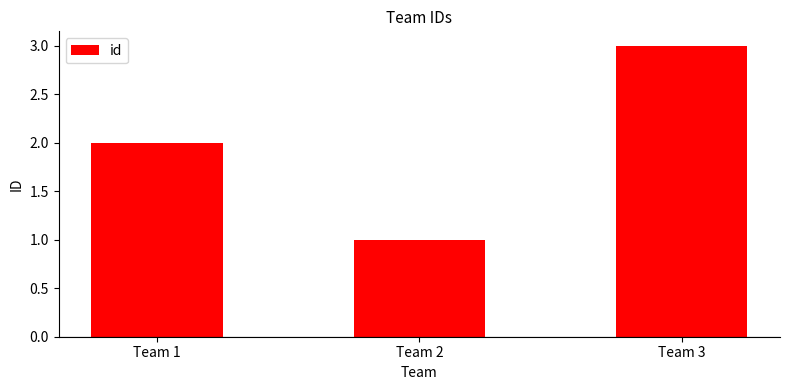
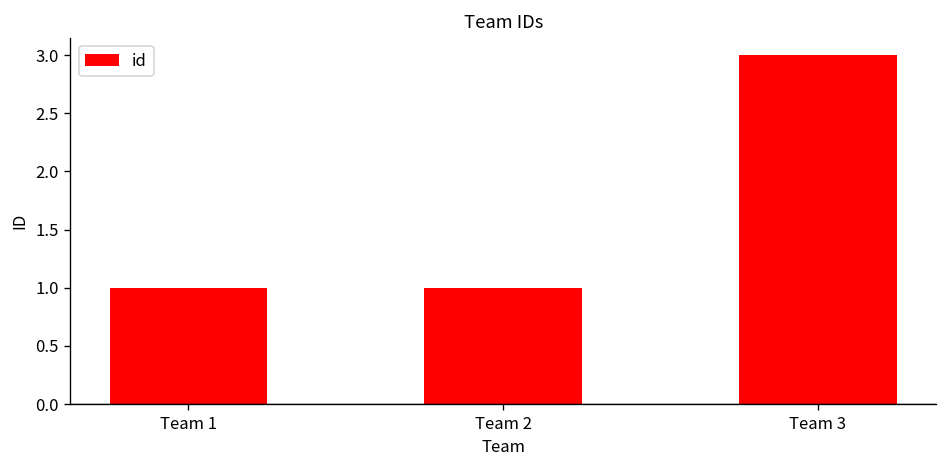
  {
-   "Team 1": 2,
+   "Team 1": 1,
    "Team 2": 1,
    "Team 3": 3
  }
